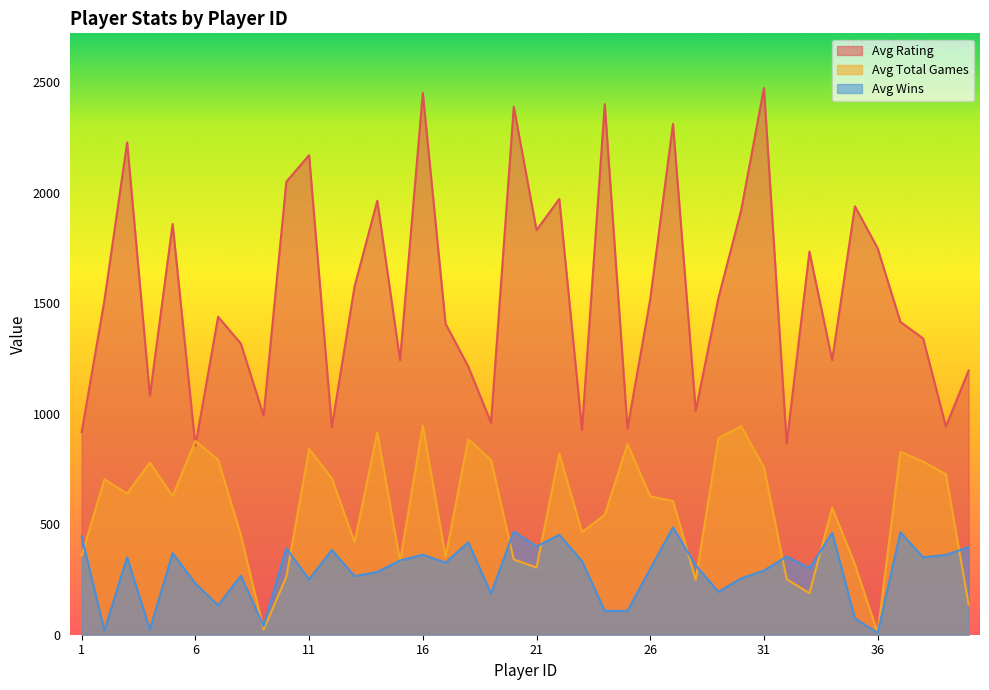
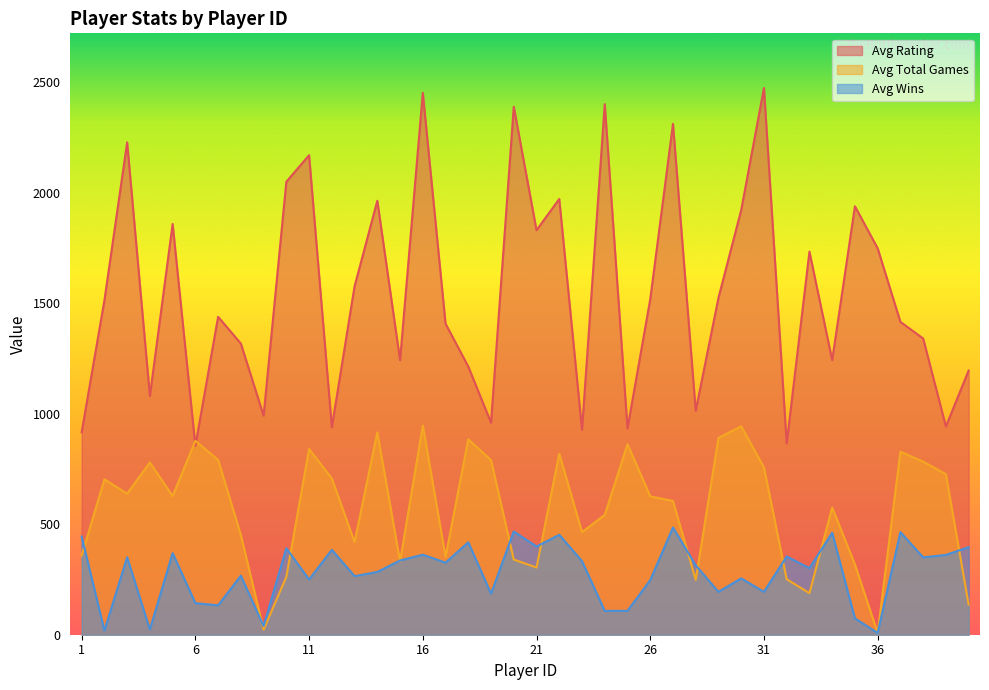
  {
    "Avg Rating": {
      "1": 920,
      "6": 850,
      "11": 2170,
      "16": 2450,
      "21": 1830,
      "26": 1520,
      "31": 2470,
      "36": 1750
    },
    "Avg Total Games": {
      "1": 360,
      "6": 880,
      "11": 840,
      "16": 950,
      "21": 300,
      "26": 630,
      "31": 760
    },
    "Avg Wins": {
      "1": 440,
-     "6": 230,
+     "6": 140,
      "11": 250,
      "16": 360,
      "21": 400,
-     "26": 300,
-     "31": 290
+     "26": 250,
+     "31": 190
    }
  }
